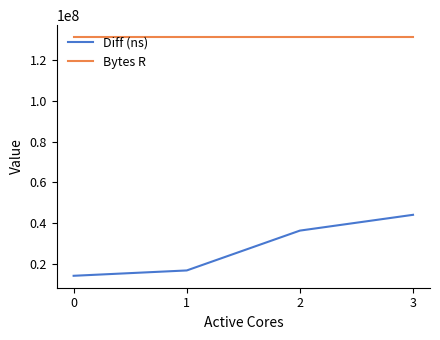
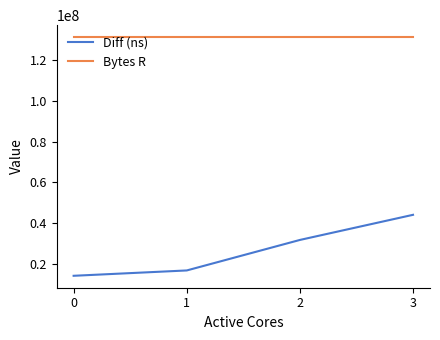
  {
    "Diff (ns)": {
      "0": 14000000,
      "1": 17000000,
-     "2": 36000000,
+     "2": 32000000,
      "3": 44000000
    },
    "Bytes R": {
      "0": 131000000,
      "1": 131000000,
      "2": 131000000,
      "3": 131000000
    }
  }
